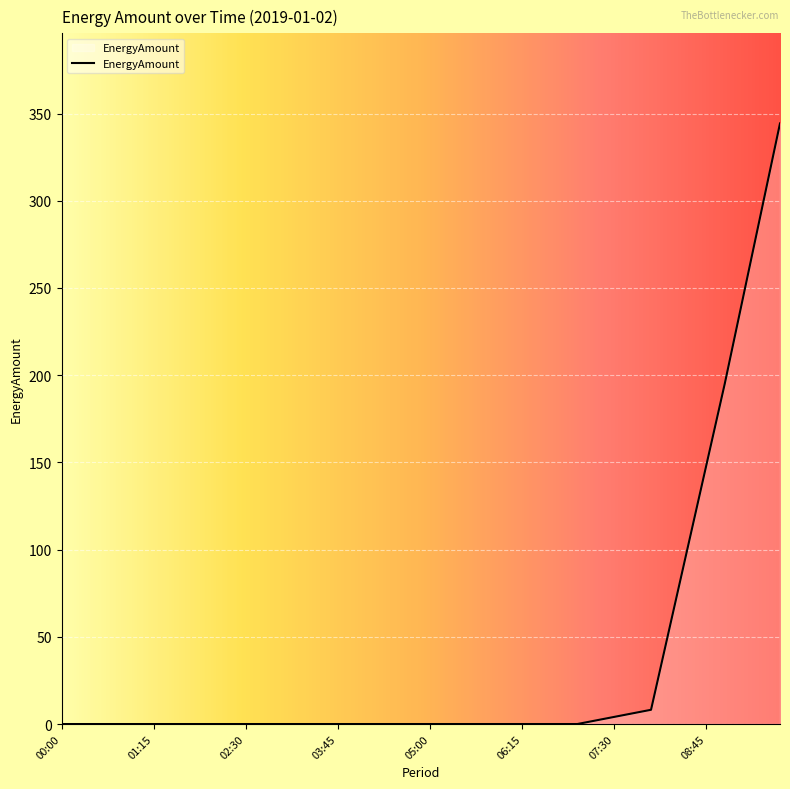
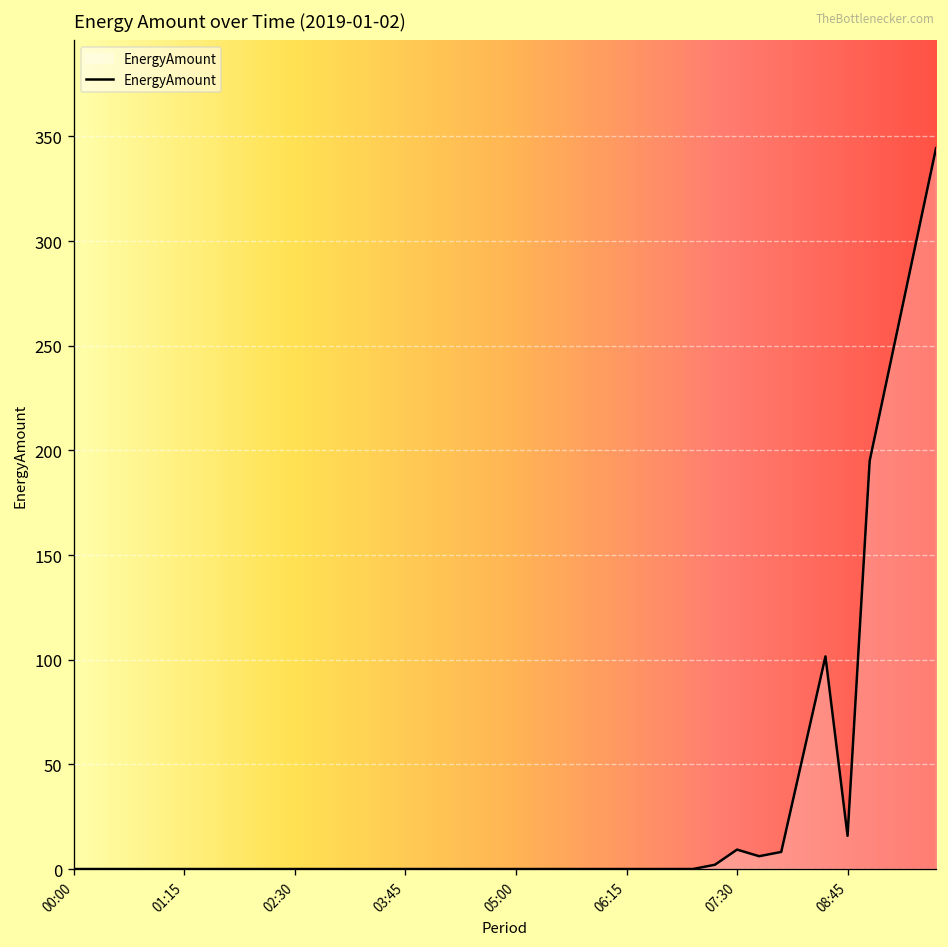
  {
    "00:00": 0,
    "01:15": 0,
    "02:30": 0,
    "03:45": 0,
    "05:00": 0,
    "06:15": 0,
-   "07:30": 4,
-   "08:45": 148
+   "07:30": 9,
+   "08:45": 16
  }
